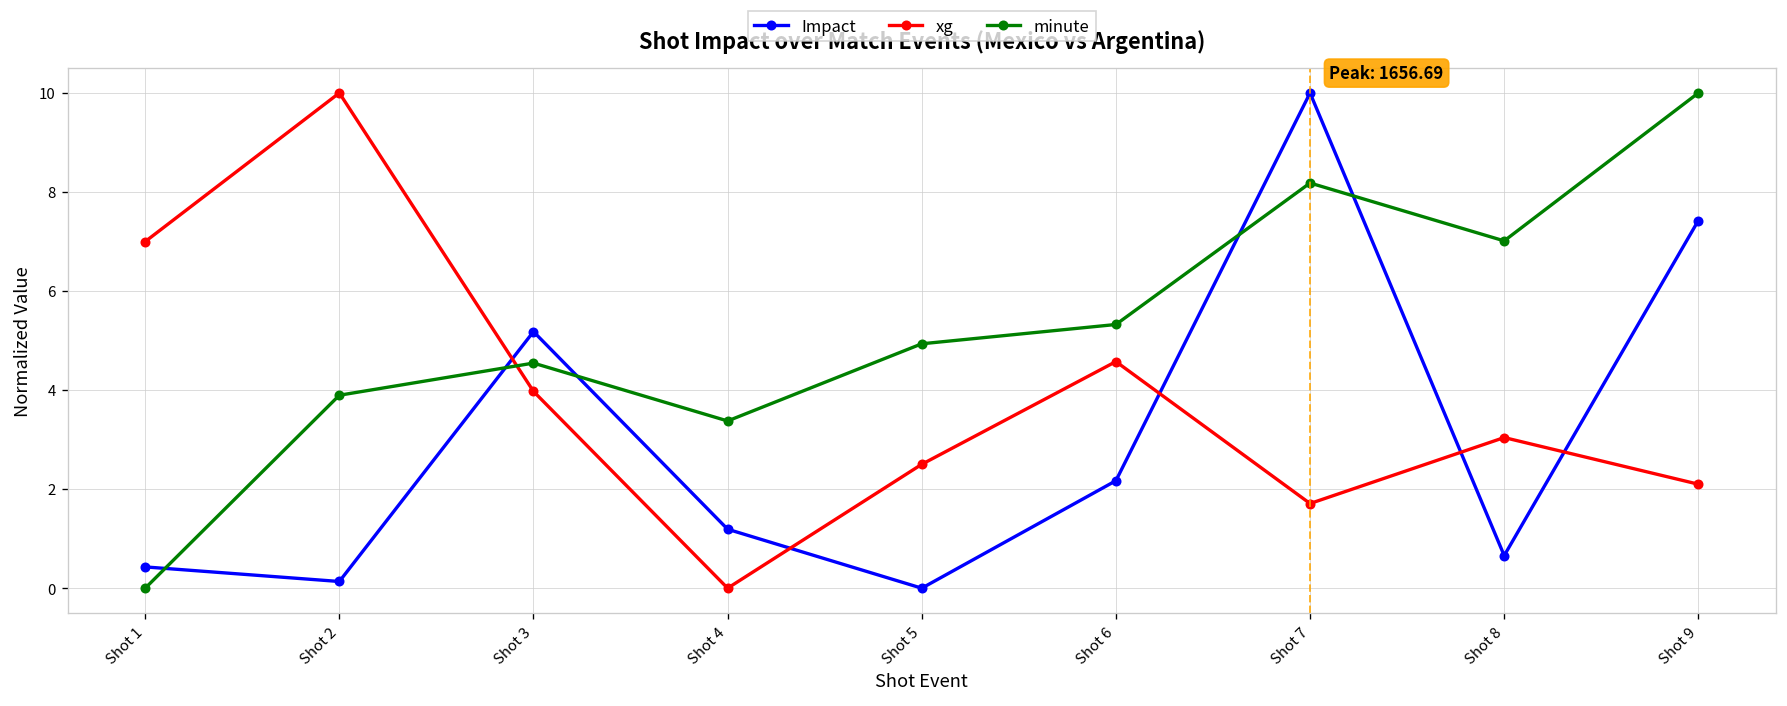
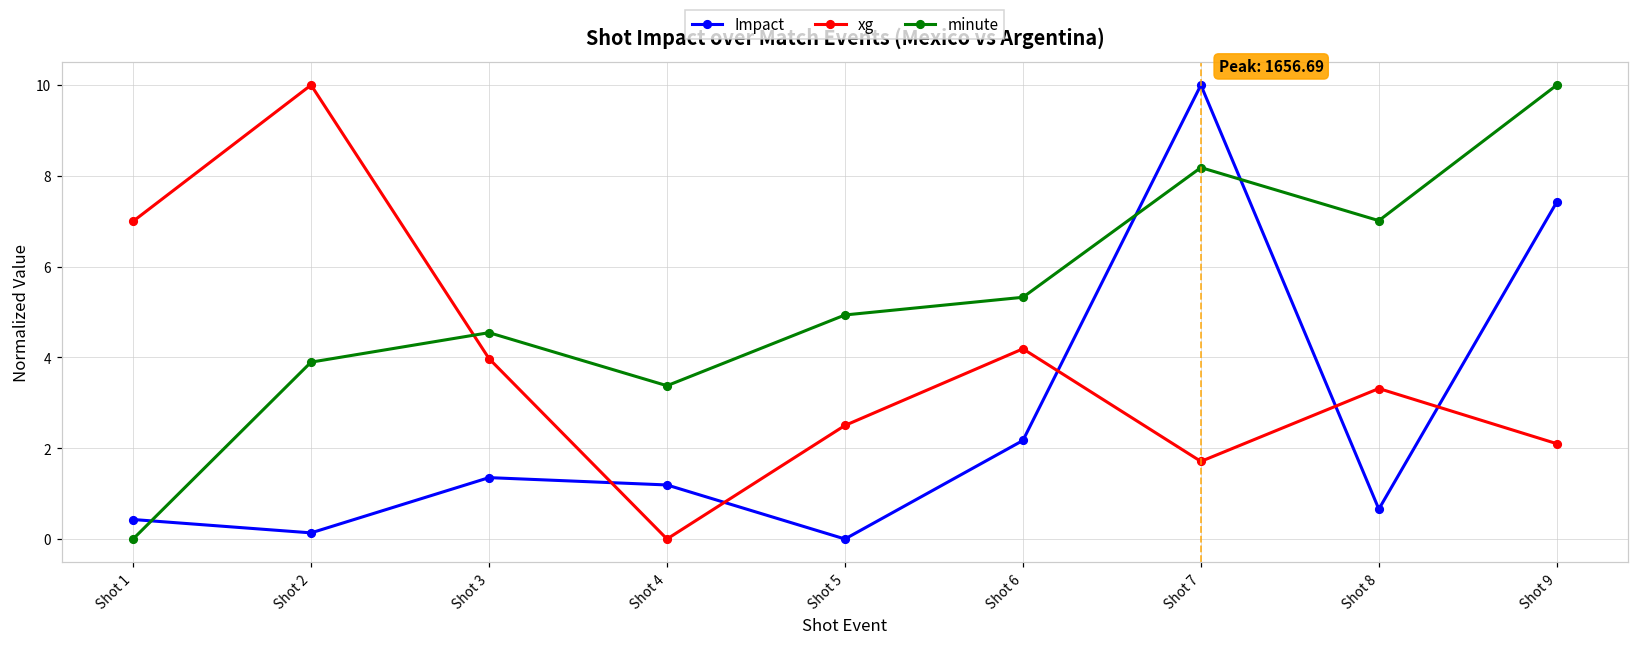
  {
    "Impact": {
      "Shot 1": 0.4,
      "Shot 2": 0.1,
-     "Shot 3": 5.2,
+     "Shot 3": 1.4,
      "Shot 4": 1.2,
      "Shot 5": 0.0,
      "Shot 6": 2.2,
      "Shot 8": 0.7,
      "Shot 9": 7.4
    },
    "xg": {
      "Shot 1": 7.0,
      "Shot 2": 10.0,
      "Shot 3": 4.0,
      "Shot 4": 0.0,
      "Shot 5": 2.5,
-     "Shot 6": 4.6,
+     "Shot 6": 4.2,
      "Shot 7": 1.7,
-     "Shot 8": 3.0,
+     "Shot 8": 3.3,
      "Shot 9": 2.1
    },
    "minute": {
      "Shot 1": 0.0,
      "Shot 2": 3.9,
      "Shot 3": 4.5,
      "Shot 4": 3.4,
      "Shot 5": 4.9,
      "Shot 6": 5.3,
      "Shot 7": 8.2,
      "Shot 8": 7.0,
      "Shot 9": 10.0
    }
  }
